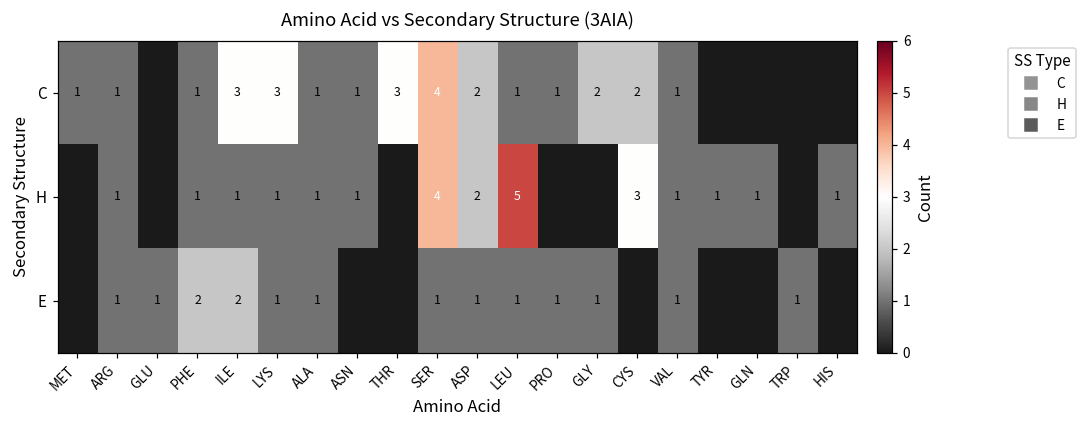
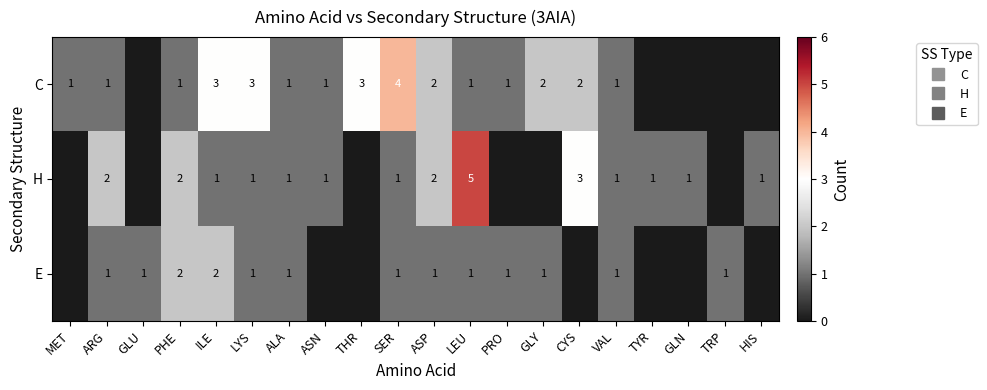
  {
    "C": {
      "MET": 1,
      "ARG": 1,
      "PHE": 1,
      "ILE": 3,
      "LYS": 3,
      "ALA": 1,
      "ASN": 1,
      "THR": 3,
      "SER": 4,
      "ASP": 2,
      "LEU": 1,
      "PRO": 1,
      "GLY": 2,
      "CYS": 2,
      "VAL": 1
    },
    "H": {
-     "ARG": 1,
-     "PHE": 1,
+     "ARG": 2,
+     "PHE": 2,
      "ILE": 1,
      "LYS": 1,
      "ALA": 1,
      "ASN": 1,
-     "SER": 4,
+     "SER": 1,
      "ASP": 2,
      "LEU": 5,
      "CYS": 3,
      "VAL": 1,
      "TYR": 1,
      "GLN": 1,
      "HIS": 1
    },
    "E": {
      "ARG": 1,
      "GLU": 1,
      "PHE": 2,
      "ILE": 2,
      "LYS": 1,
      "ALA": 1,
      "SER": 1,
      "ASP": 1,
      "LEU": 1,
      "PRO": 1,
      "GLY": 1,
      "VAL": 1,
      "TRP": 1
    }
  }
